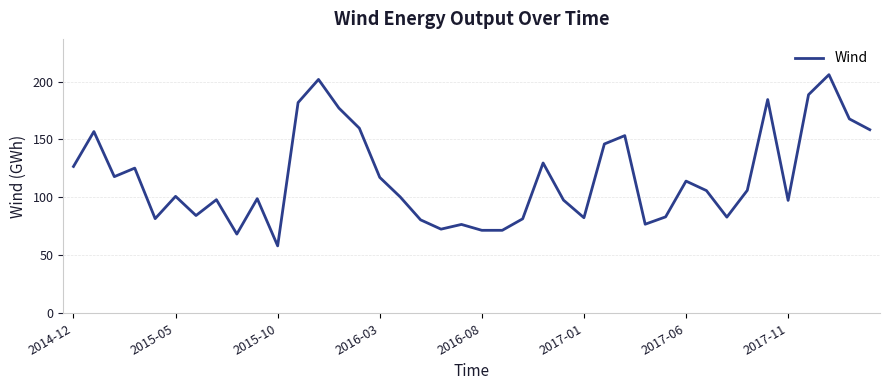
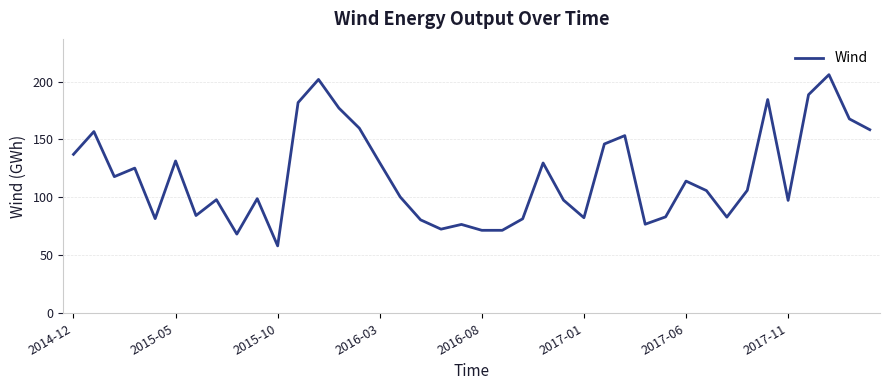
  {
-   "2014-12": 127,
-   "2015-05": 101,
+   "2014-12": 137,
+   "2015-05": 131,
    "2015-10": 58,
-   "2016-03": 117,
+   "2016-03": 130,
    "2016-08": 72,
    "2017-01": 82,
    "2017-06": 114,
    "2017-11": 97
  }
